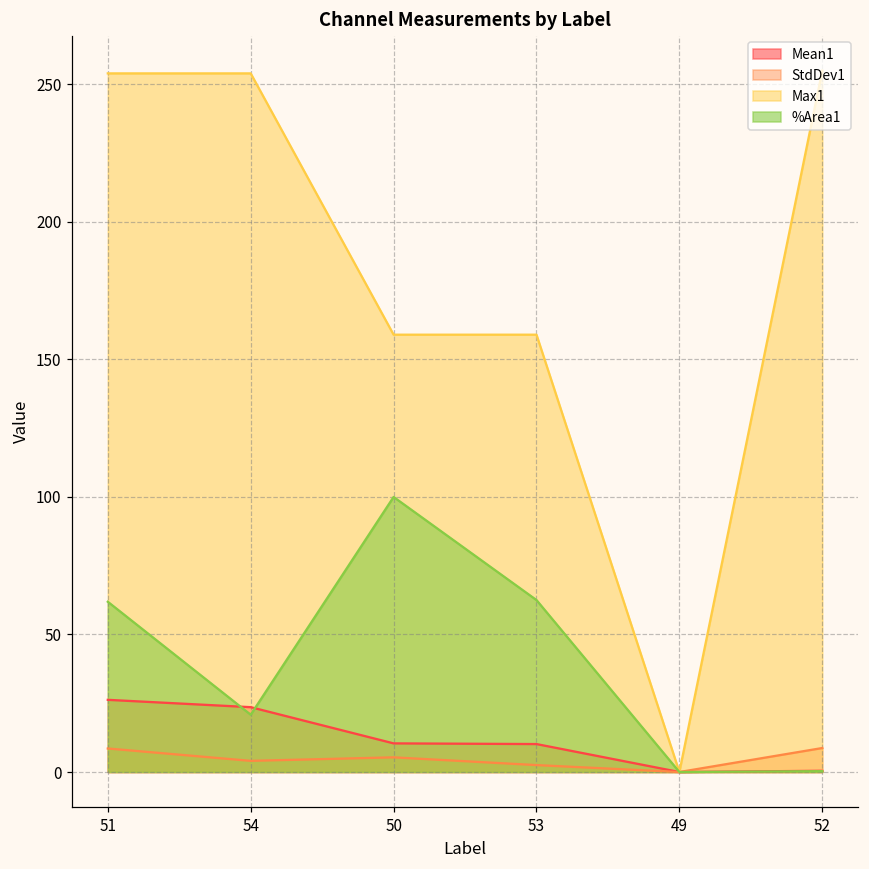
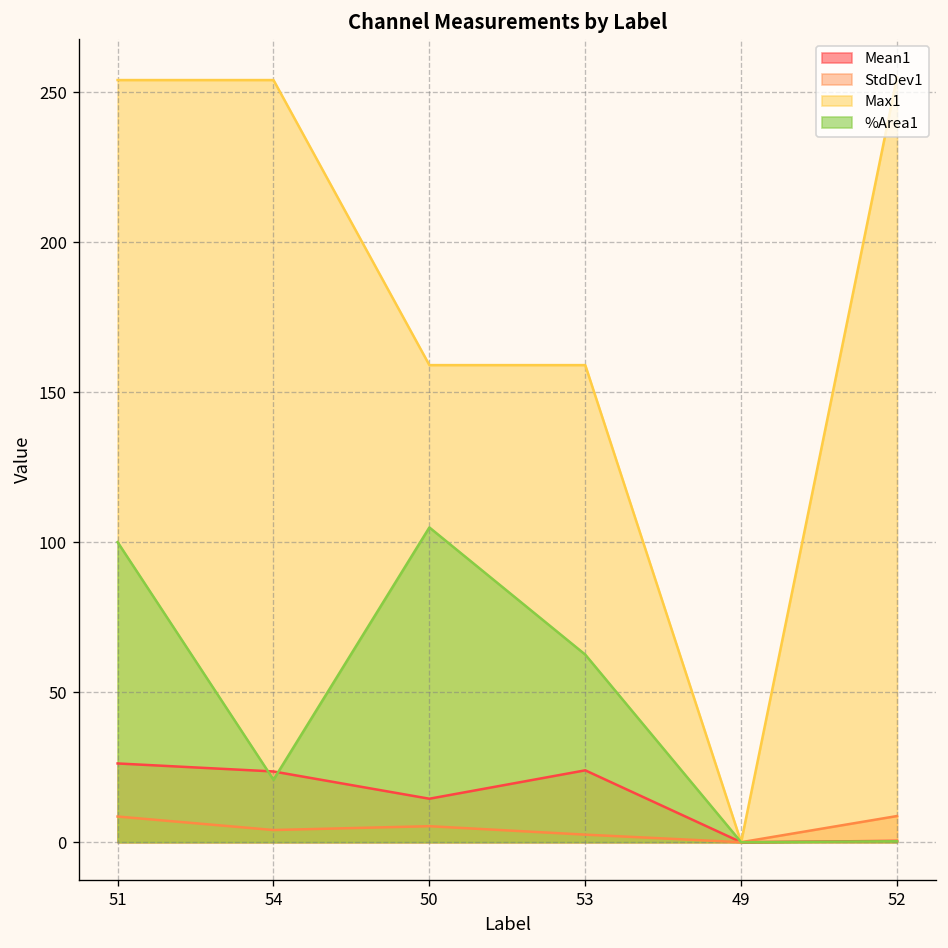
  {
    "Mean1": {
      "51": 26,
      "54": 24,
-     "50": 10,
-     "53": 10
+     "50": 14,
+     "53": 24
    },
    "%Area1": {
-     "51": 62,
+     "51": 100,
      "54": 21,
-     "50": 100,
+     "50": 105,
      "53": 63
    }
  }
